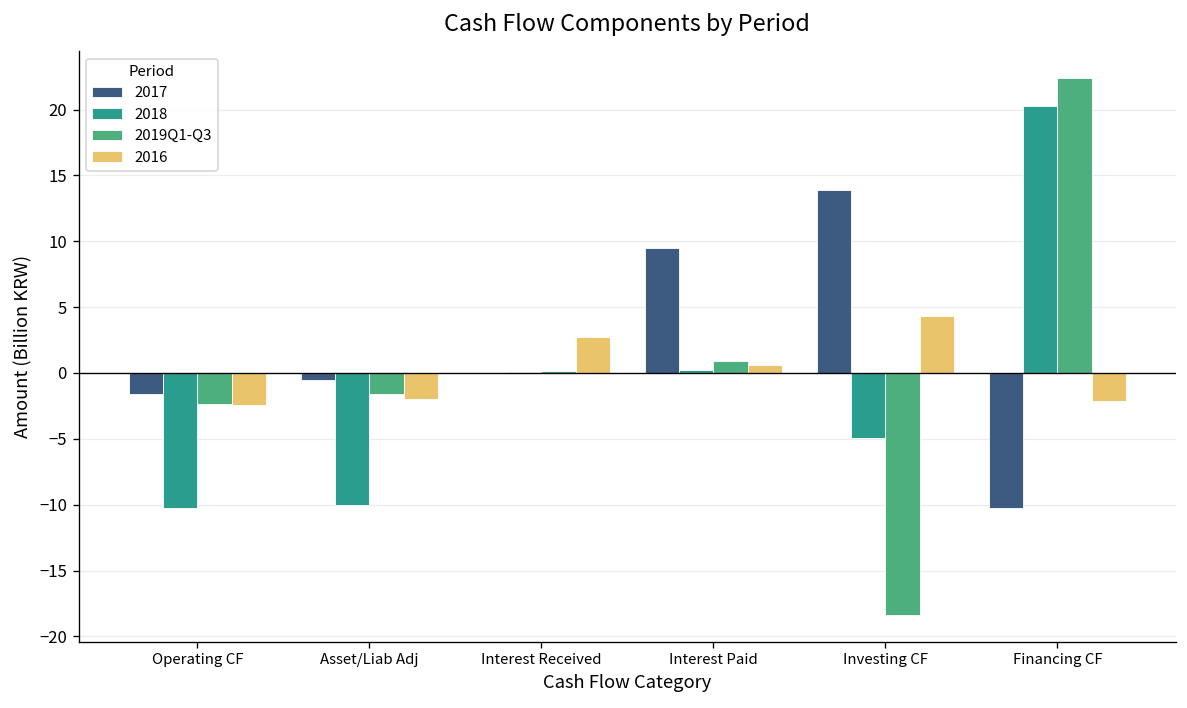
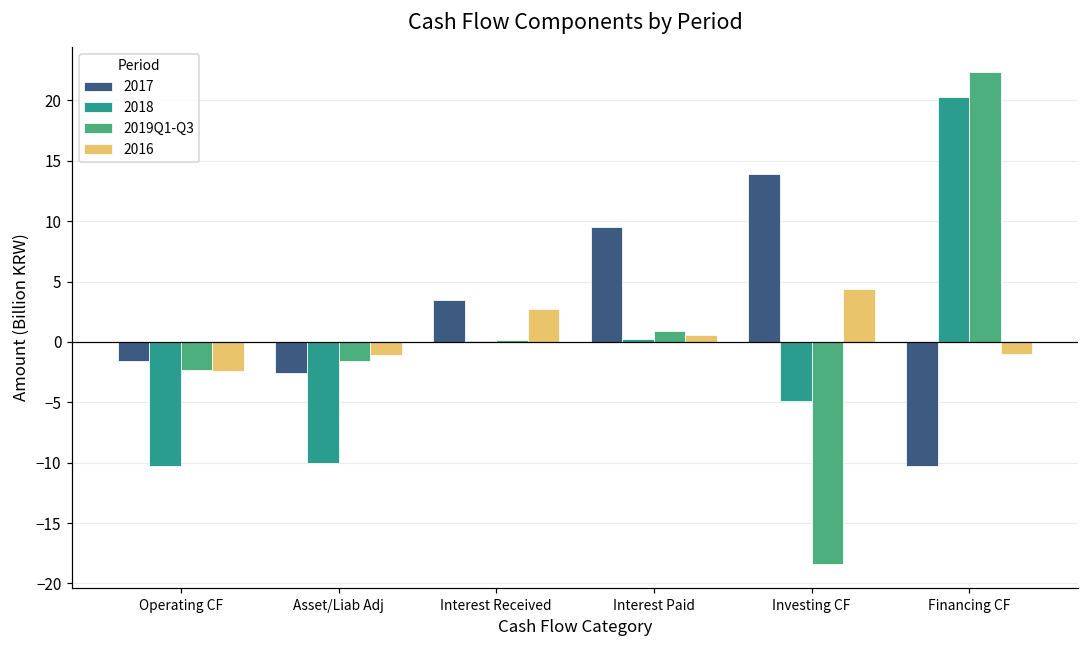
  {
    "2017": {
      "Operating CF": -1.6,
-     "Asset/Liab Adj": -0.6,
-     "Interest Received": 0.0,
+     "Asset/Liab Adj": -2.6,
+     "Interest Received": 3.5,
      "Interest Paid": 9.5,
      "Investing CF": 13.9,
      "Financing CF": -10.3
    },
    "2016": {
      "Operating CF": -2.4,
-     "Asset/Liab Adj": -1.9,
+     "Asset/Liab Adj": -1.1,
      "Interest Received": 2.8,
      "Interest Paid": 0.6,
      "Investing CF": 4.4,
-     "Financing CF": -2.1
+     "Financing CF": -1.0
    }
  }
